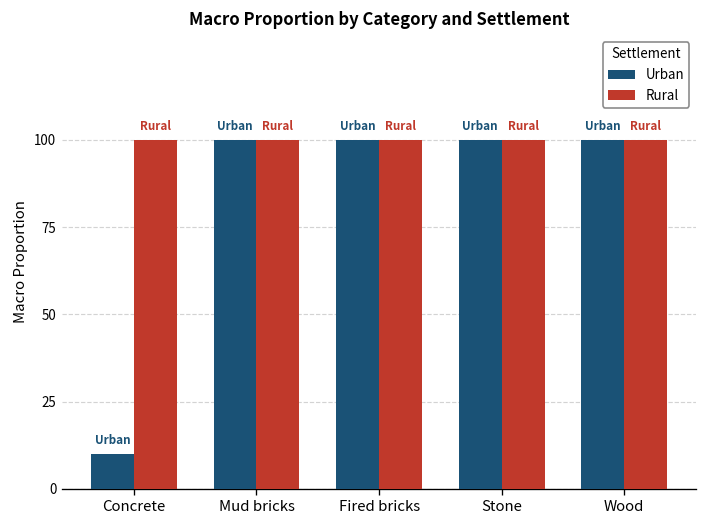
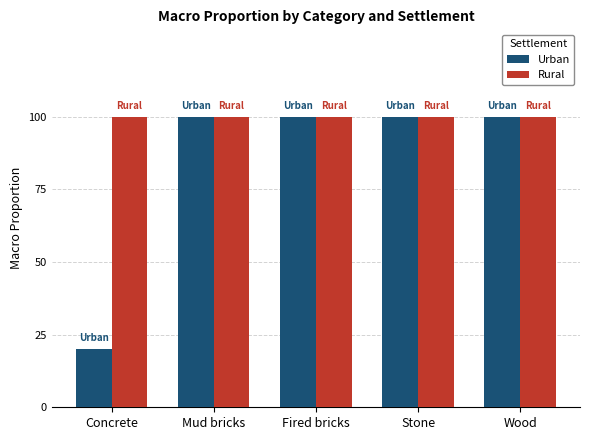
  {
    "Urban": {
-     "Concrete": 10,
+     "Concrete": 20,
      "Mud bricks": 100,
      "Fired bricks": 100,
      "Stone": 100,
      "Wood": 100
    },
    "Rural": {
      "Concrete": 100,
      "Mud bricks": 100,
      "Fired bricks": 100,
      "Stone": 100,
      "Wood": 100
    }
  }
